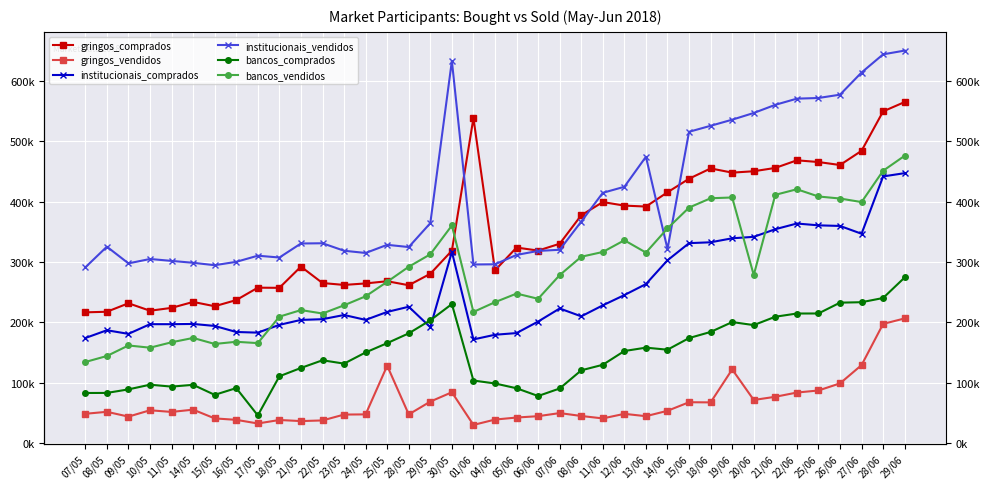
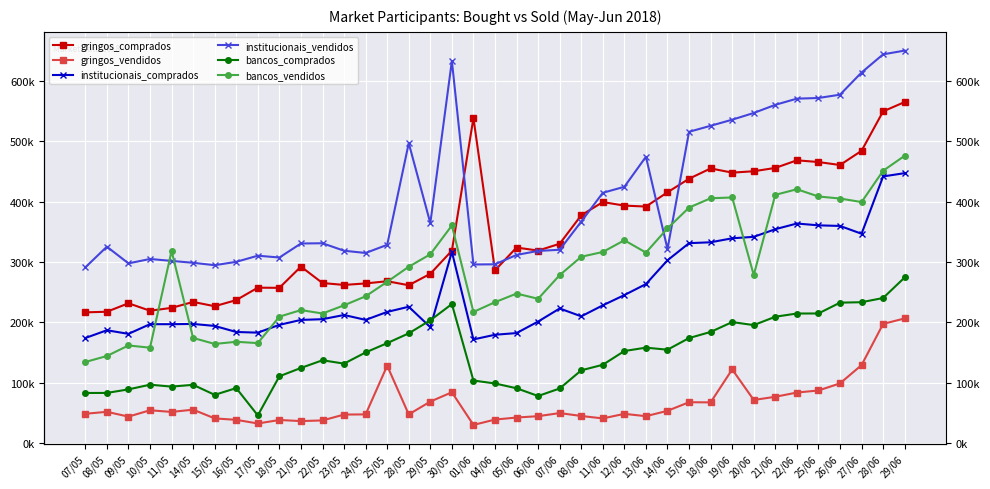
  {
    "institucionais_vendidos": {
      "07/05": 290000,
      "08/05": 330000,
      "09/05": 300000,
      "10/05": 300000,
      "11/05": 300000,
      "14/05": 300000,
      "15/05": 290000,
      "16/05": 300000,
      "17/05": 310000,
      "18/05": 310000,
      "21/05": 330000,
      "22/05": 330000,
      "23/05": 320000,
      "24/05": 310000,
      "25/05": 330000,
-     "28/05": 320000,
+     "28/05": 500000,
      "29/05": 360000,
      "30/05": 630000,
      "01/06": 300000,
      "04/06": 300000,
      "05/06": 310000,
      "07/06": 320000,
      "08/06": 370000,
      "11/06": 410000,
      "12/06": 420000,
      "13/06": 470000,
      "14/06": 320000,
      "15/06": 520000,
      "18/06": 530000,
      "19/06": 540000,
      "20/06": 550000,
      "21/06": 560000,
      "22/06": 570000,
      "25/06": 570000,
      "26/06": 580000,
      "27/06": 610000,
      "28/06": 640000,
      "29/06": 650000
    },
    "bancos_vendidos": {
      "07/05": 130000,
      "08/05": 140000,
      "09/05": 160000,
      "10/05": 160000,
-     "11/05": 170000,
+     "11/05": 320000,
      "14/05": 170000,
      "15/05": 160000,
      "16/05": 170000,
      "17/05": 170000,
      "18/05": 210000,
      "21/05": 220000,
      "22/05": 210000,
      "23/05": 230000,
      "24/05": 240000,
      "28/05": 290000,
      "29/05": 310000,
      "30/05": 360000,
      "01/06": 220000,
      "04/06": 230000,
      "05/06": 250000,
      "06/06": 240000,
      "07/06": 280000,
      "08/06": 310000,
      "11/06": 320000,
      "12/06": 340000,
      "13/06": 320000,
      "14/06": 360000,
      "15/06": 390000,
      "18/06": 410000,
      "19/06": 410000,
      "20/06": 280000,
      "21/06": 410000,
      "22/06": 420000,
      "25/06": 410000,
      "26/06": 400000,
      "27/06": 400000,
      "28/06": 450000,
      "29/06": 480000
    }
  }
